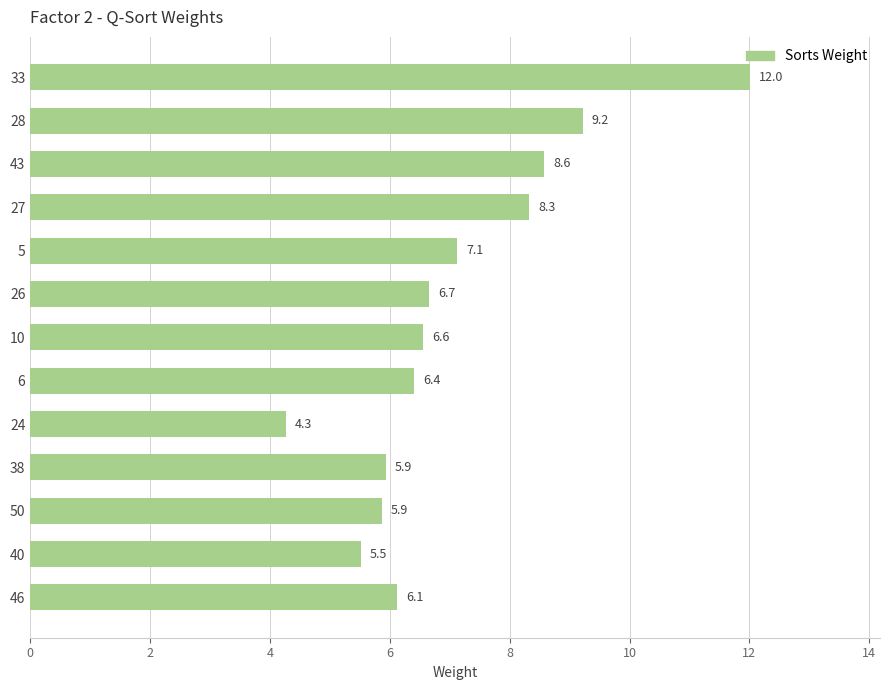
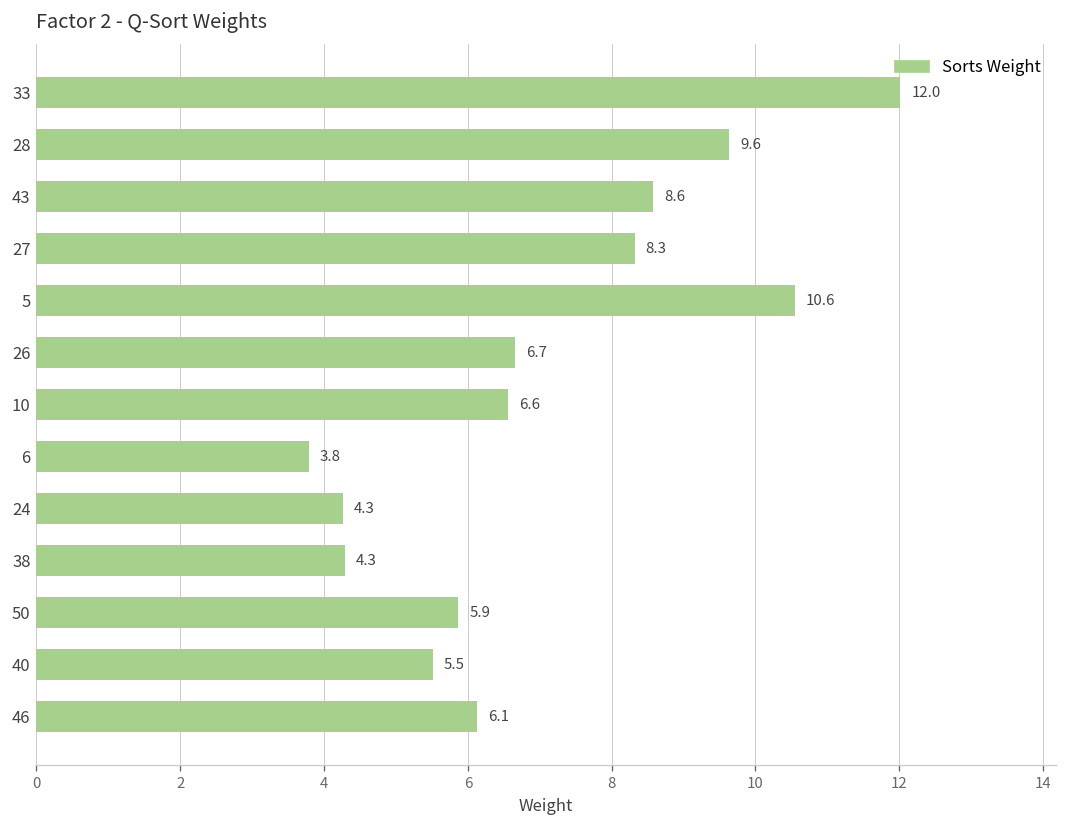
  {
    "33": 12.0,
-   "28": 9.2,
+   "28": 9.6,
    "43": 8.6,
    "27": 8.3,
-   "5": 7.1,
+   "5": 10.6,
    "26": 6.7,
    "10": 6.6,
-   "6": 6.4,
+   "6": 3.8,
    "24": 4.3,
-   "38": 5.9,
+   "38": 4.3,
    "50": 5.9,
    "40": 5.5,
    "46": 6.1
  }
